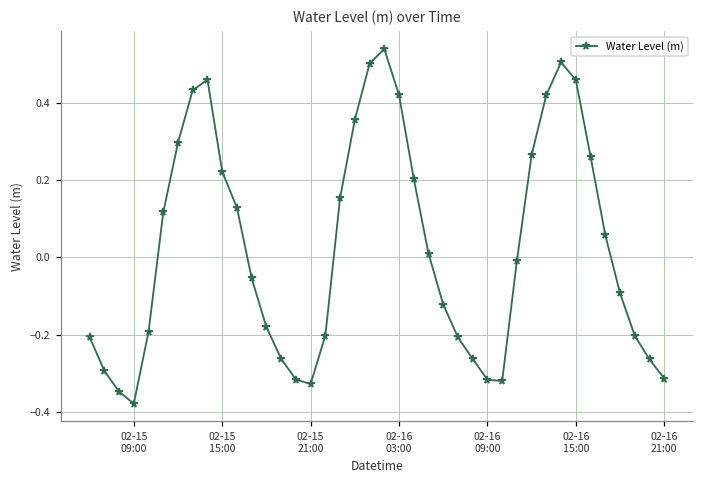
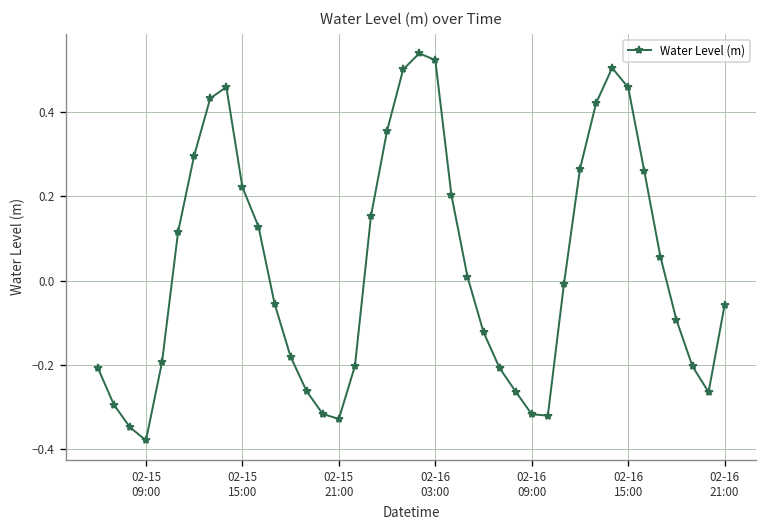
  {
    "02-15 09:00": -0.38,
    "02-15 15:00": 0.22,
    "02-15 21:00": -0.33,
-   "02-16 03:00": 0.42,
+   "02-16 03:00": 0.52,
    "02-16 09:00": -0.32,
    "02-16 15:00": 0.46,
-   "02-16 21:00": -0.31
+   "02-16 21:00": -0.06
  }
